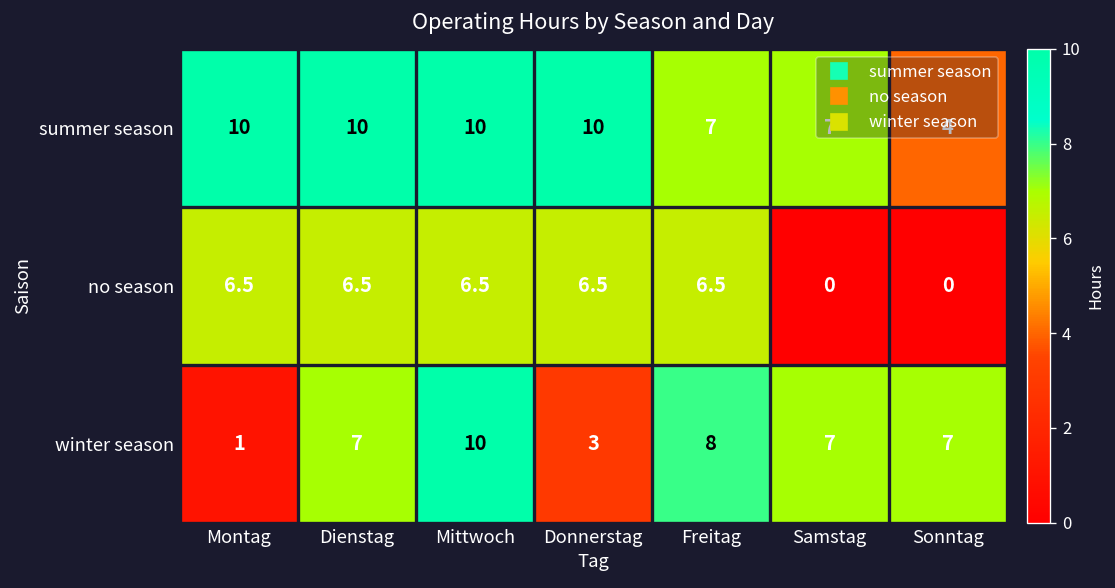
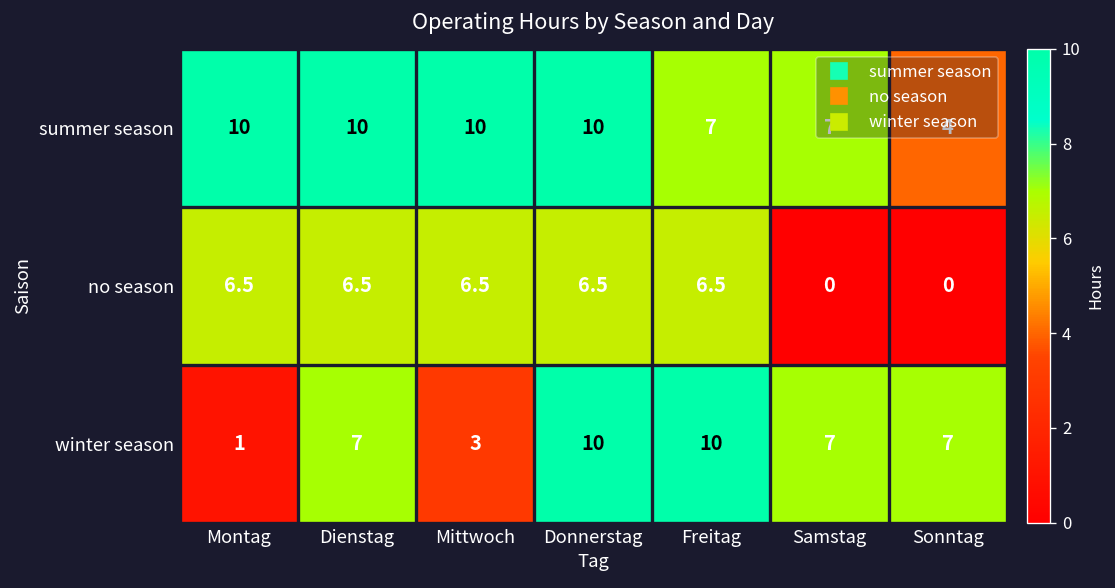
  {
    "summer season": {
      "Montag": 10,
      "Dienstag": 10,
      "Mittwoch": 10,
      "Donnerstag": 10,
      "Freitag": 7
    },
    "no season": {
      "Montag": 6.5,
      "Dienstag": 6.5,
      "Mittwoch": 6.5,
      "Donnerstag": 6.5,
      "Freitag": 6.5,
      "Samstag": 0,
      "Sonntag": 0
    },
    "winter season": {
      "Montag": 1,
      "Dienstag": 7,
-     "Mittwoch": 10,
-     "Donnerstag": 3,
-     "Freitag": 8,
+     "Mittwoch": 3,
+     "Donnerstag": 10,
+     "Freitag": 10,
      "Samstag": 7,
      "Sonntag": 7
    }
  }
